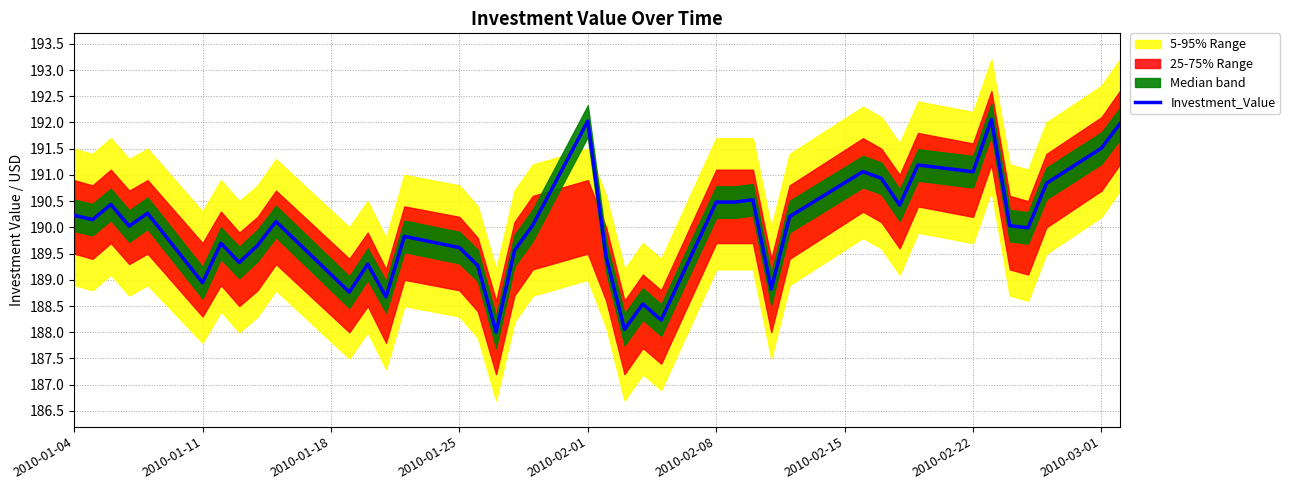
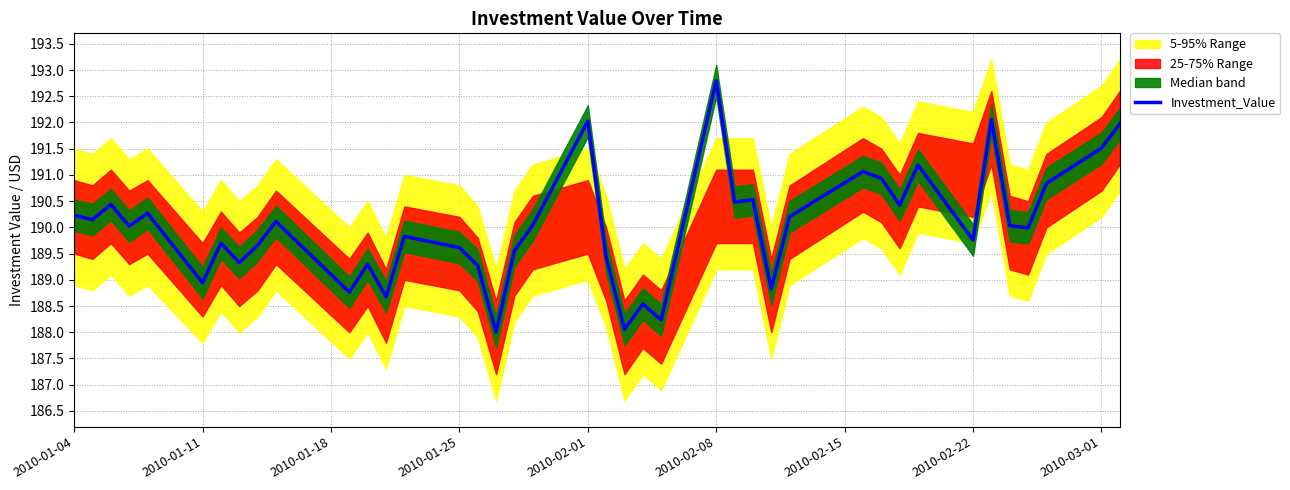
  {
    "Investment_Value": {
      "2010-01-04": 190.2,
      "2010-01-11": 188.9,
      "2010-01-25": 189.6,
      "2010-02-01": 192.0,
-     "2010-02-08": 190.5,
-     "2010-02-22": 191.1,
+     "2010-02-08": 192.8,
+     "2010-02-22": 189.8,
      "2010-03-01": 191.5
    }
  }
